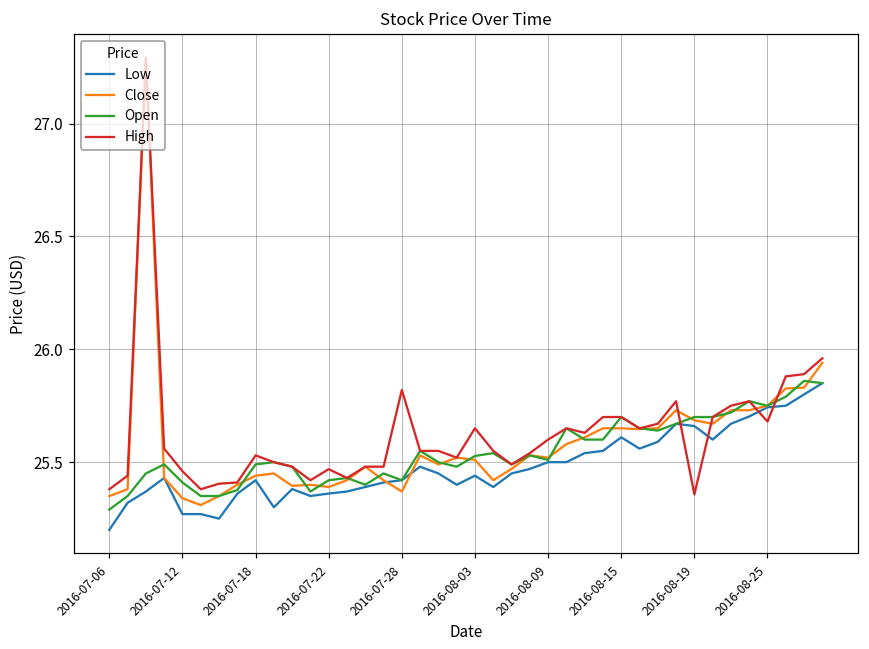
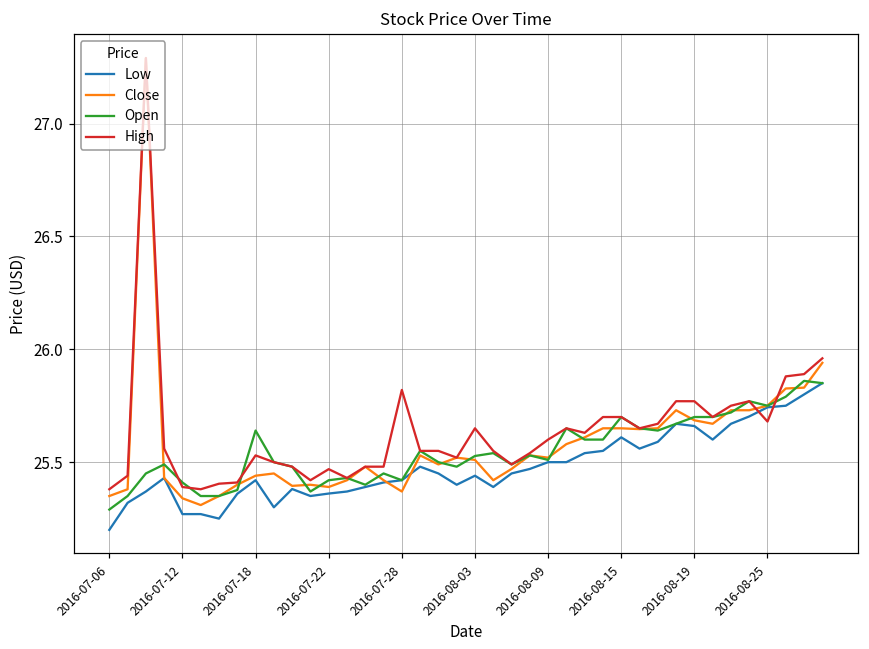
  {
    "Low": {
      "2016-07-06": 25.20,
      "2016-07-12": 25.27,
      "2016-07-18": 25.42,
      "2016-07-22": 25.36,
      "2016-08-03": 25.44,
      "2016-08-15": 25.61,
      "2016-08-19": 25.66
    },
    "Close": {
      "2016-07-06": 25.35,
      "2016-07-12": 25.34,
      "2016-07-18": 25.44,
      "2016-07-22": 25.39,
      "2016-07-28": 25.37,
      "2016-08-03": 25.51,
      "2016-08-15": 25.65,
      "2016-08-19": 25.69
    },
    "Open": {
      "2016-07-06": 25.29,
      "2016-07-12": 25.41,
-     "2016-07-18": 25.49,
+     "2016-07-18": 25.64,
      "2016-07-22": 25.42,
      "2016-08-03": 25.53,
      "2016-08-19": 25.70
    },
    "High": {
      "2016-07-06": 25.38,
-     "2016-07-12": 25.46,
+     "2016-07-12": 25.39,
      "2016-07-18": 25.53,
      "2016-07-22": 25.47,
      "2016-07-28": 25.82,
      "2016-08-03": 25.65,
      "2016-08-09": 25.60,
-     "2016-08-19": 25.36,
+     "2016-08-19": 25.77,
      "2016-08-25": 25.68
    }
  }
